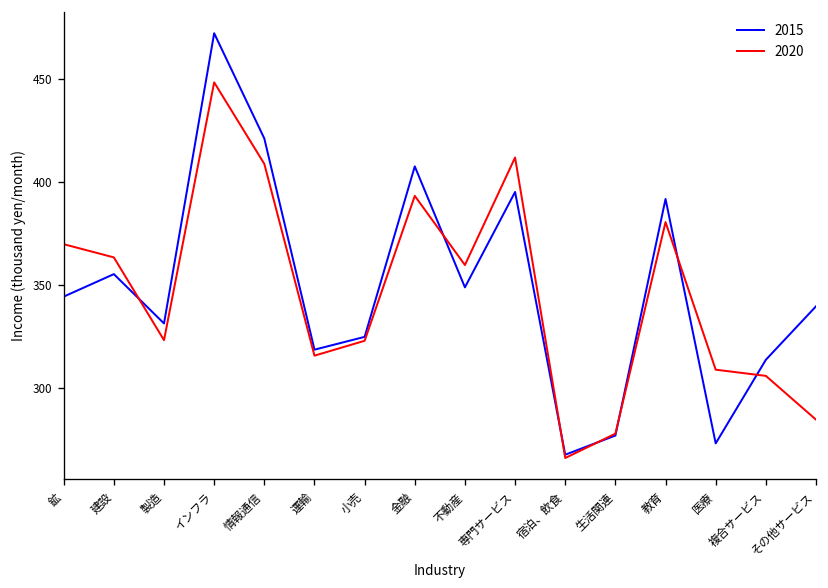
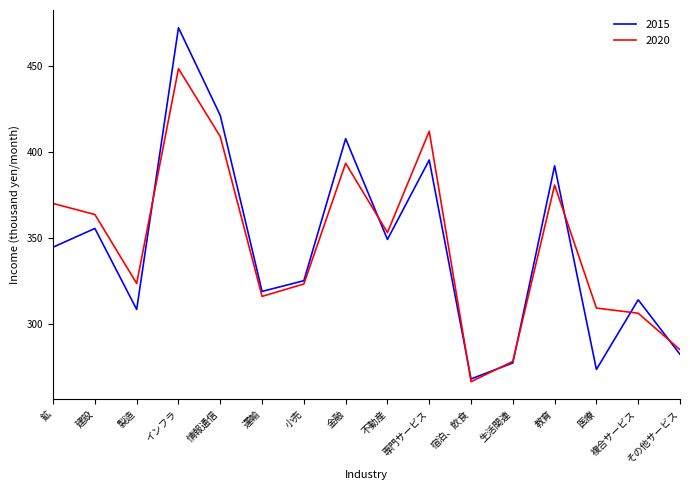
  {
    "2015": {
      "鉱": 345,
      "建設": 355,
-     "製造": 332,
+     "製造": 308,
      "インフラ": 472,
      "情報通信": 421,
      "運輸": 319,
      "小売": 325,
      "金融": 408,
      "不動産": 349,
      "専門サービス": 395,
      "宿泊、飲食": 268,
      "教育": 392,
      "医療": 273,
      "複合サービス": 314,
-     "その他サービス": 340
+     "その他サービス": 282
    },
    "2020": {
      "鉱": 370,
      "建設": 364,
      "製造": 323,
      "インフラ": 448,
      "情報通信": 409,
      "運輸": 316,
      "小売": 323,
      "金融": 393,
-     "不動産": 360,
+     "不動産": 353,
      "専門サービス": 412,
      "宿泊、飲食": 266,
      "教育": 381,
      "医療": 309,
      "複合サービス": 306,
      "その他サービス": 285
    }
  }
